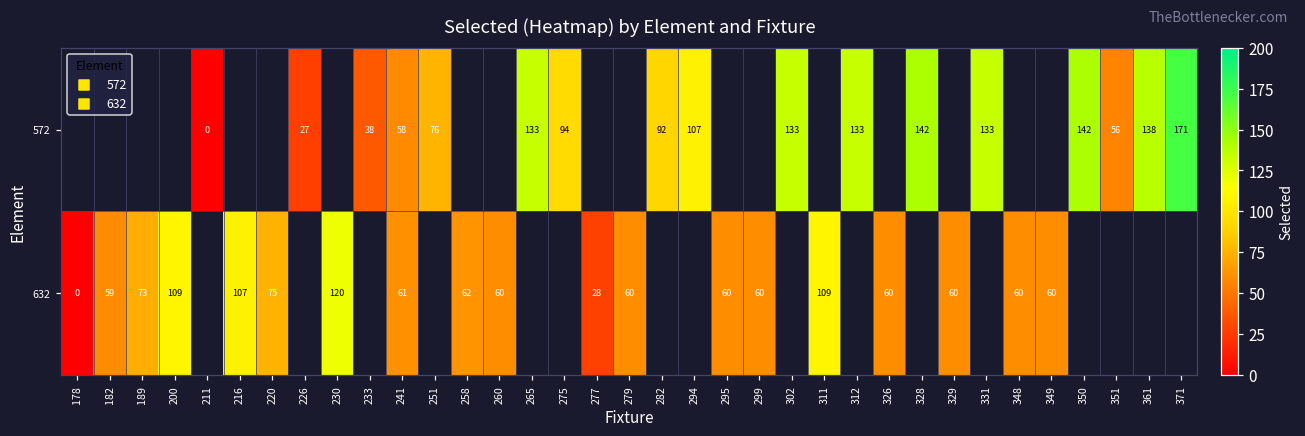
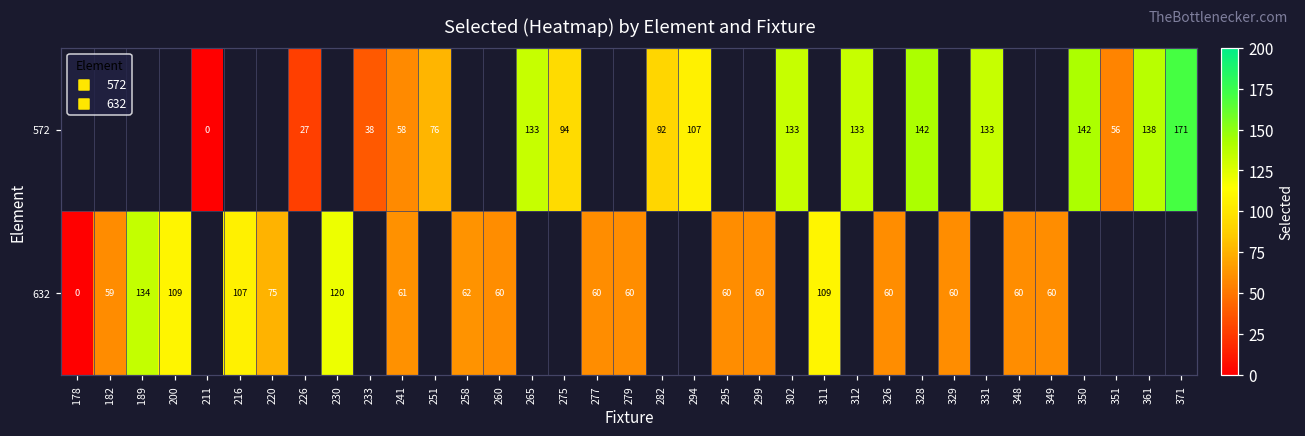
  {
    "572": {
      "211": 0,
      "226": 27,
      "233": 38,
      "241": 58,
      "251": 76,
      "265": 133,
      "275": 94,
      "282": 92,
      "294": 107,
      "302": 133,
      "312": 133,
      "328": 142,
      "331": 133,
      "350": 142,
      "351": 56,
      "361": 138,
      "371": 171
    },
    "632": {
      "178": 0,
      "182": 59,
-     "189": 73,
+     "189": 134,
      "200": 109,
      "216": 107,
      "220": 75,
      "230": 120,
      "241": 61,
      "258": 62,
      "260": 60,
-     "277": 28,
+     "277": 60,
      "279": 60,
      "295": 60,
      "299": 60,
      "311": 109,
      "326": 60,
      "329": 60,
      "348": 60,
      "349": 60
    }
  }
